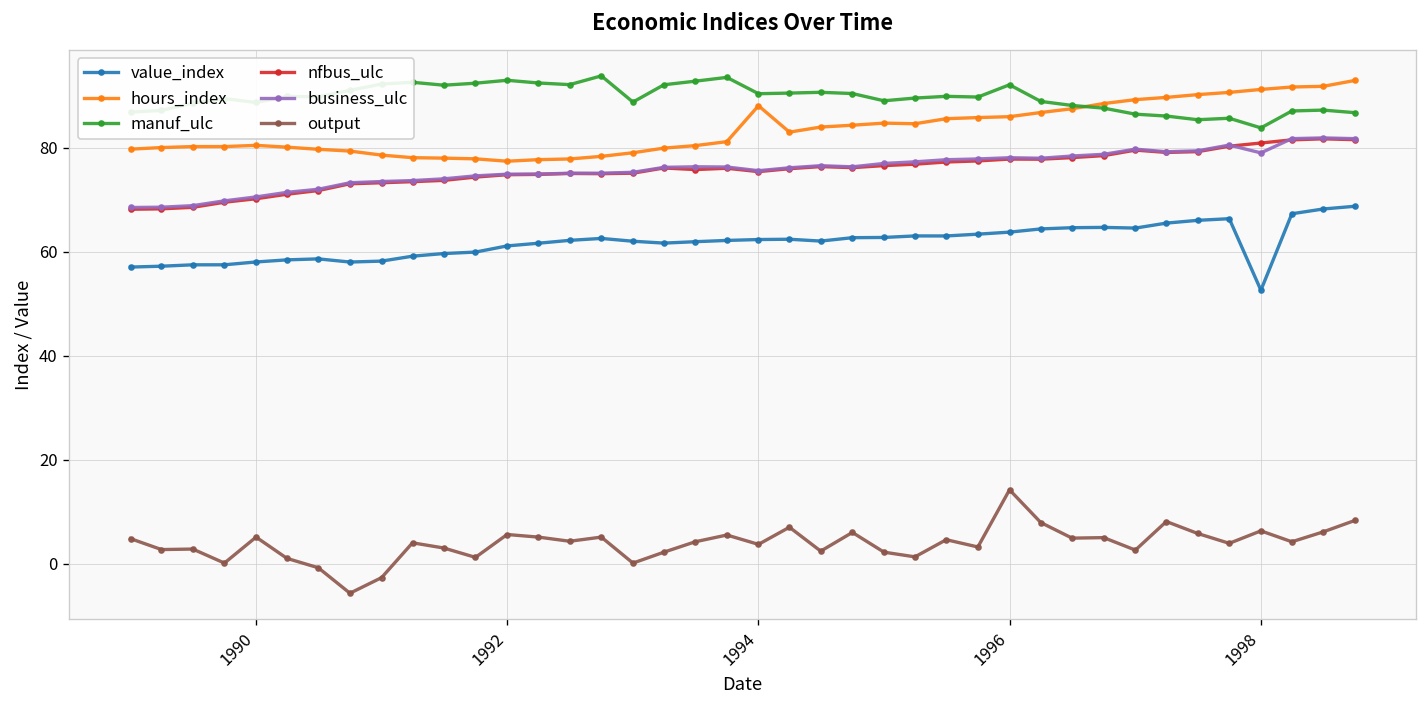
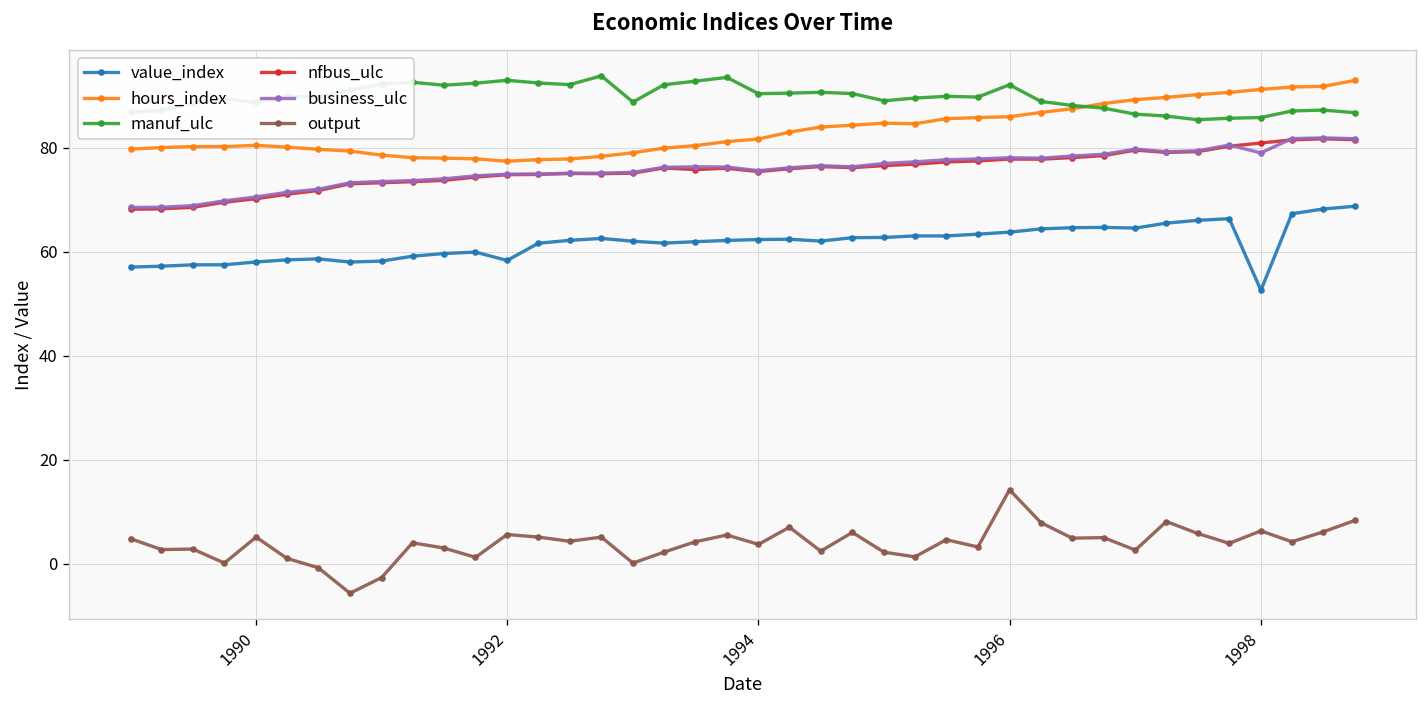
  {
    "value_index": {
      "1990": 58,
-     "1992": 61,
+     "1992": 58,
      "1994": 62,
      "1996": 64,
      "1998": 53
    },
    "hours_index": {
      "1990": 80,
      "1992": 77,
-     "1994": 88,
+     "1994": 82,
      "1996": 86,
      "1998": 91
    },
    "manuf_ulc": {
      "1992": 93,
      "1994": 90,
      "1996": 92,
-     "1998": 84
+     "1998": 86
    },
    "nfbus_ulc": {
      "1998": 81
    },
    "business_ulc": {
      "1998": 79
    },
    "output": {
      "1990": 5,
      "1992": 6,
      "1994": 4,
      "1996": 14,
      "1998": 6
    }
  }
